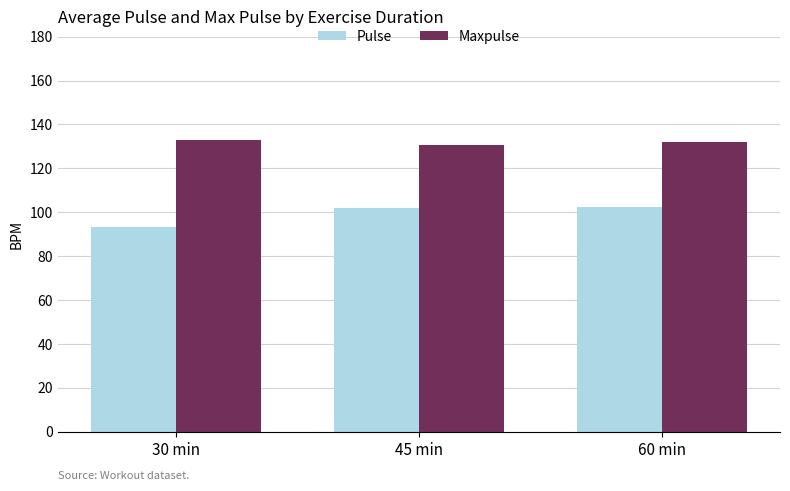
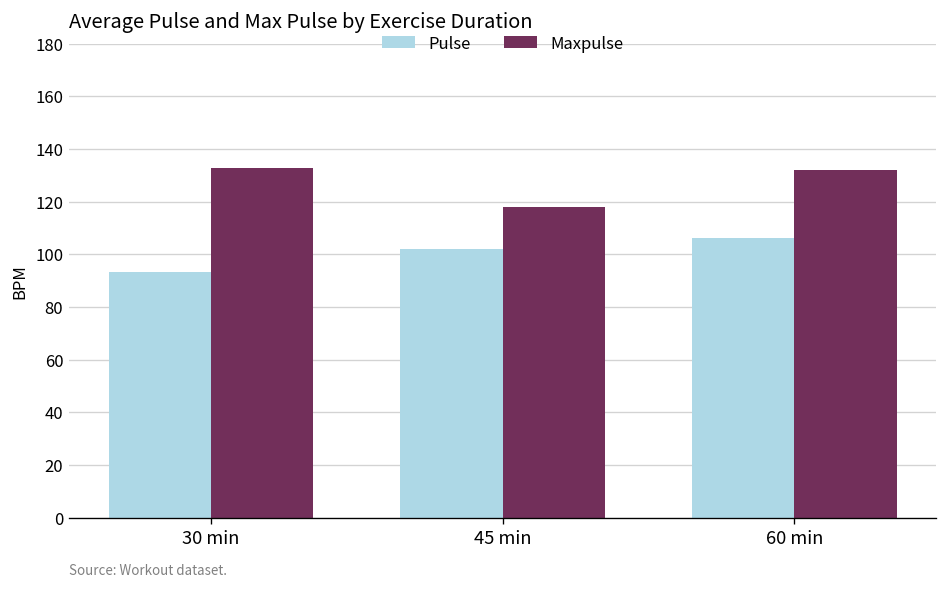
  {
    "Pulse": {
      "30 min": 93,
      "45 min": 102,
-     "60 min": 103
+     "60 min": 106
    },
    "Maxpulse": {
      "30 min": 133,
-     "45 min": 131,
+     "45 min": 118,
      "60 min": 132
    }
  }
